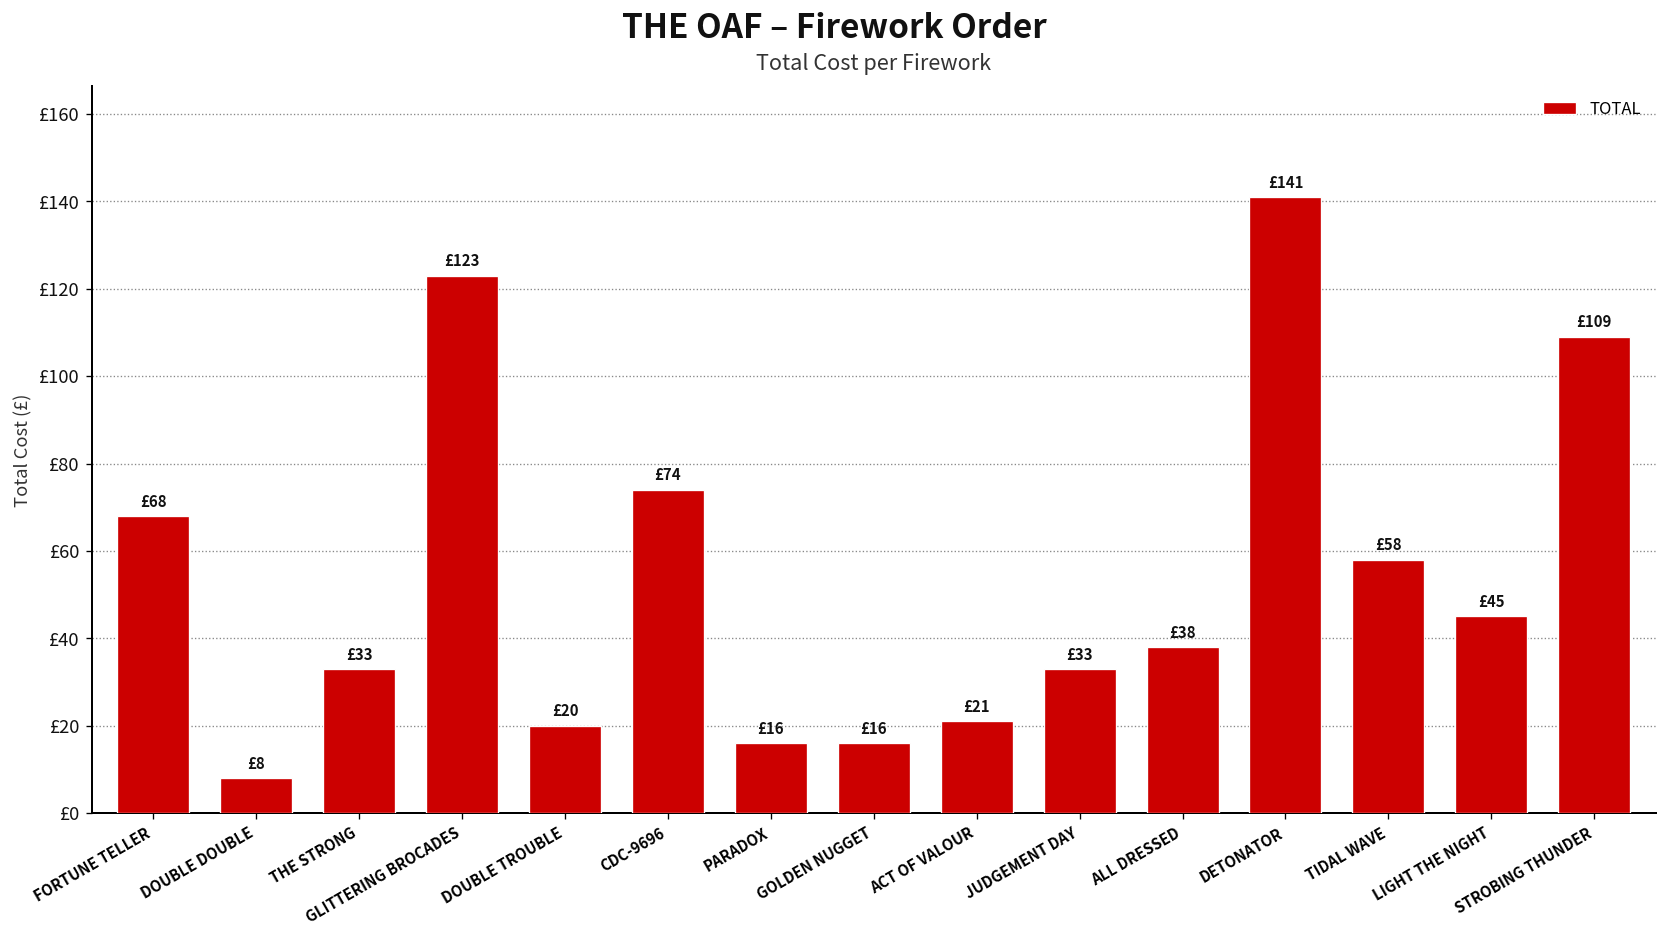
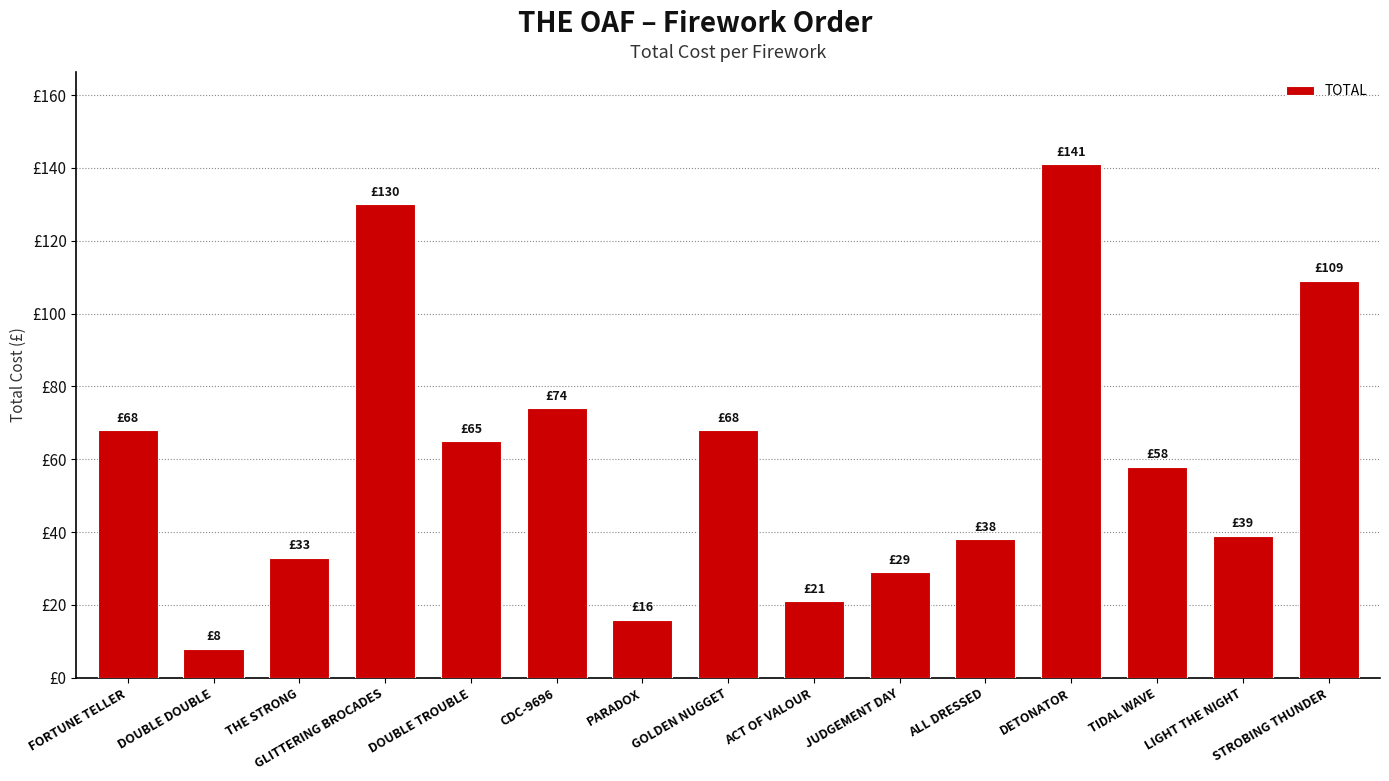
  {
    "FORTUNE TELLER": "£68",
    "DOUBLE DOUBLE": "£8",
    "THE STRONG": "£33",
-   "GLITTERING BROCADES": "£123",
-   "DOUBLE TROUBLE": "£20",
+   "GLITTERING BROCADES": "£130",
+   "DOUBLE TROUBLE": "£65",
    "CDC-9696": "£74",
    "PARADOX": "£16",
-   "GOLDEN NUGGET": "£16",
+   "GOLDEN NUGGET": "£68",
    "ACT OF VALOUR": "£21",
-   "JUDGEMENT DAY": "£33",
+   "JUDGEMENT DAY": "£29",
    "ALL DRESSED": "£38",
    "DETONATOR": "£141",
    "TIDAL WAVE": "£58",
-   "LIGHT THE NIGHT": "£45",
+   "LIGHT THE NIGHT": "£39",
    "STROBING THUNDER": "£109"
  }
